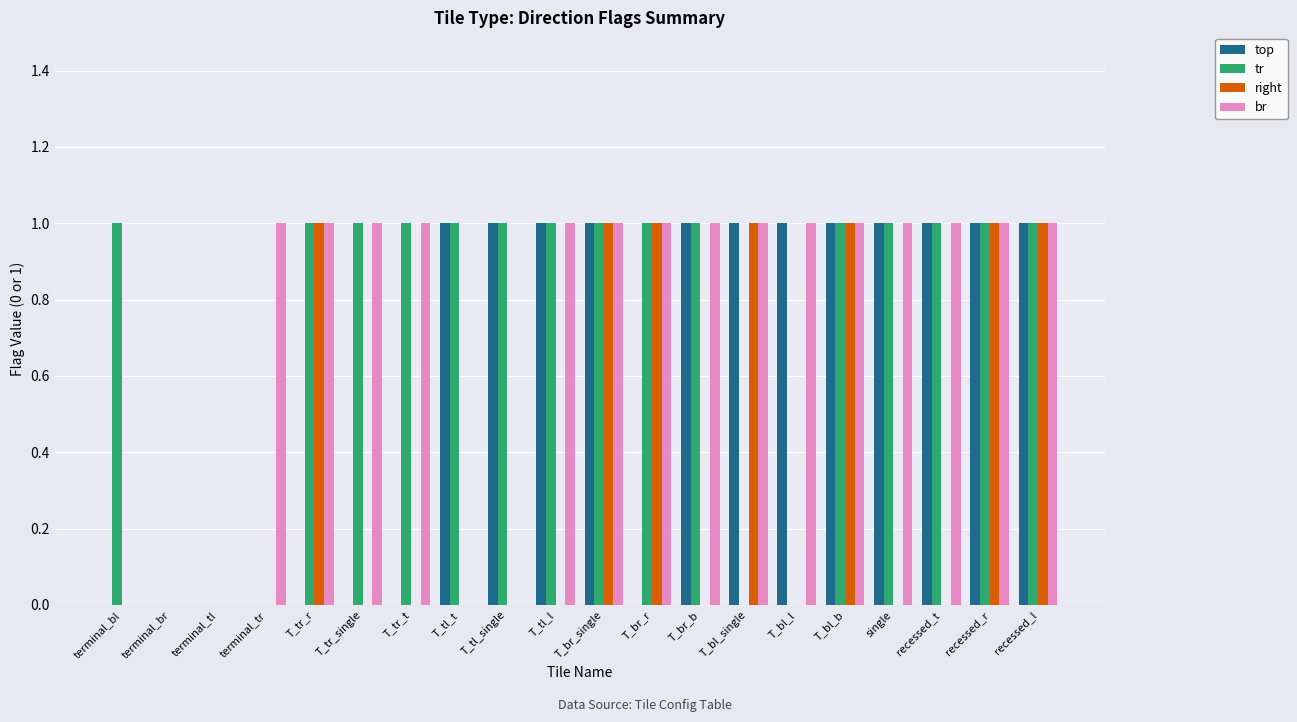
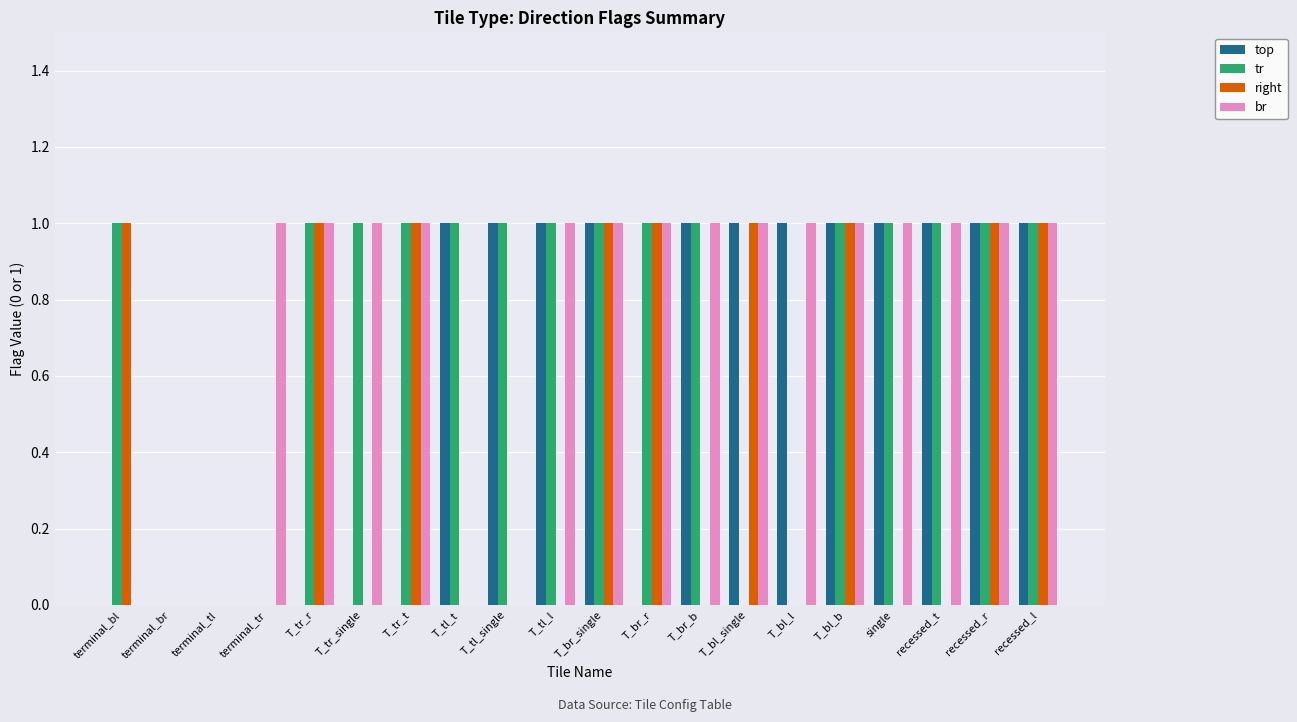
  {
    "top": {
      "terminal_bl": 0,
      "terminal_br": 0,
      "terminal_tl": 0,
      "terminal_tr": 0,
      "T_tr_r": 0,
      "T_tr_single": 0,
      "T_tr_t": 0,
      "T_tl_t": 1,
      "T_tl_single": 1,
      "T_tl_l": 1,
      "T_br_single": 1,
      "T_br_r": 0,
      "T_br_b": 1,
      "T_bl_single": 1,
      "T_bl_l": 1,
      "T_bl_b": 1,
      "single": 1,
      "recessed_t": 1,
      "recessed_r": 1,
      "recessed_l": 1
    },
    "tr": {
      "terminal_bl": 1,
      "terminal_br": 0,
      "terminal_tl": 0,
      "terminal_tr": 0,
      "T_tr_r": 1,
      "T_tr_single": 1,
      "T_tr_t": 1,
      "T_tl_t": 1,
      "T_tl_single": 1,
      "T_tl_l": 1,
      "T_br_single": 1,
      "T_br_r": 1,
      "T_br_b": 1,
      "T_bl_single": 0,
      "T_bl_l": 0,
      "T_bl_b": 1,
      "single": 1,
      "recessed_t": 1,
      "recessed_r": 1,
      "recessed_l": 1
    },
    "right": {
-     "terminal_bl": 0,
+     "terminal_bl": 1,
      "terminal_br": 0,
      "terminal_tl": 0,
      "terminal_tr": 0,
      "T_tr_r": 1,
      "T_tr_single": 0,
-     "T_tr_t": 0,
+     "T_tr_t": 1,
      "T_tl_t": 0,
      "T_tl_single": 0,
      "T_tl_l": 0,
      "T_br_single": 1,
      "T_br_r": 1,
      "T_br_b": 0,
      "T_bl_single": 1,
      "T_bl_l": 0,
      "T_bl_b": 1,
      "single": 0,
      "recessed_t": 0,
      "recessed_r": 1,
      "recessed_l": 1
    },
    "br": {
      "terminal_bl": 0,
      "terminal_br": 0,
      "terminal_tl": 0,
      "terminal_tr": 1,
      "T_tr_r": 1,
      "T_tr_single": 1,
      "T_tr_t": 1,
      "T_tl_t": 0,
      "T_tl_single": 0,
      "T_tl_l": 1,
      "T_br_single": 1,
      "T_br_r": 1,
      "T_br_b": 1,
      "T_bl_single": 1,
      "T_bl_l": 1,
      "T_bl_b": 1,
      "single": 1,
      "recessed_t": 1,
      "recessed_r": 1,
      "recessed_l": 1
    }
  }
